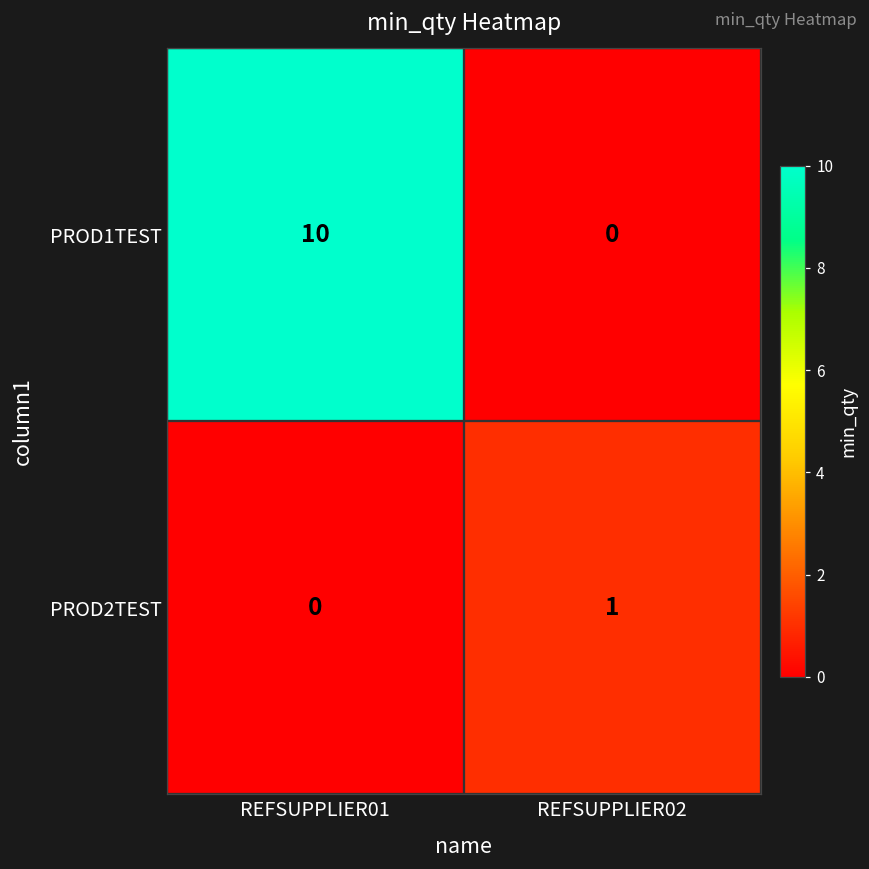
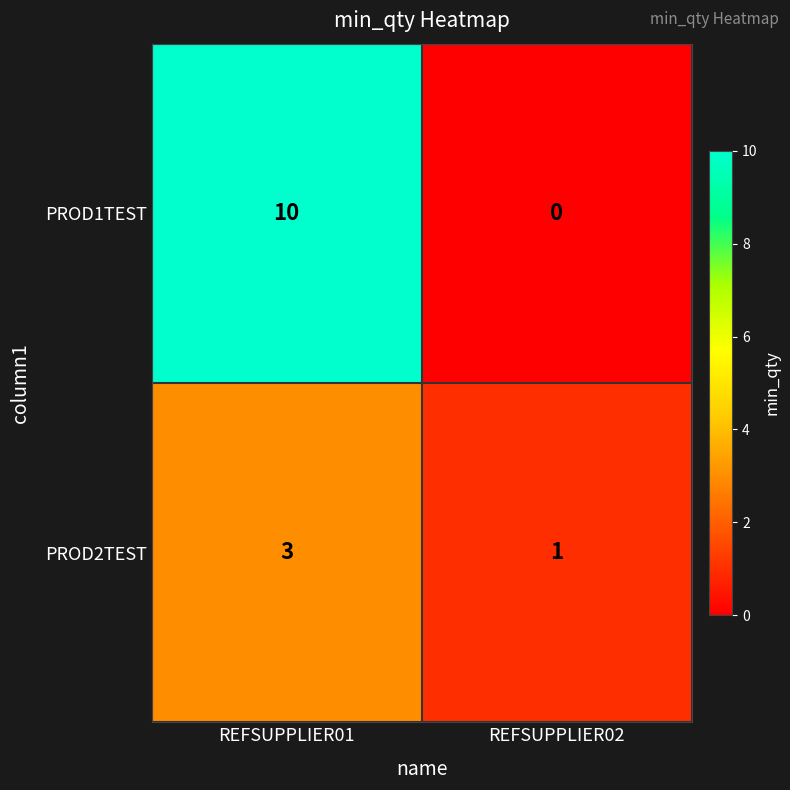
  {
    "PROD1TEST": {
      "REFSUPPLIER01": 10,
      "REFSUPPLIER02": 0
    },
    "PROD2TEST": {
-     "REFSUPPLIER01": 0,
+     "REFSUPPLIER01": 3,
      "REFSUPPLIER02": 1
    }
  }
